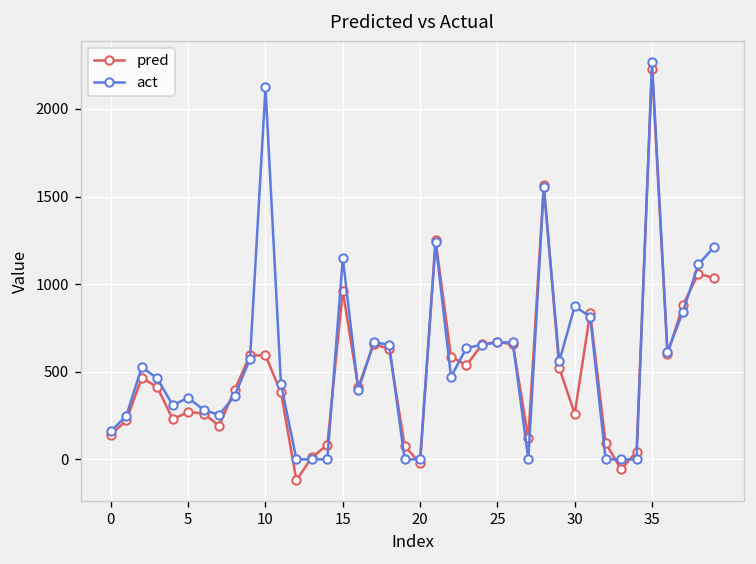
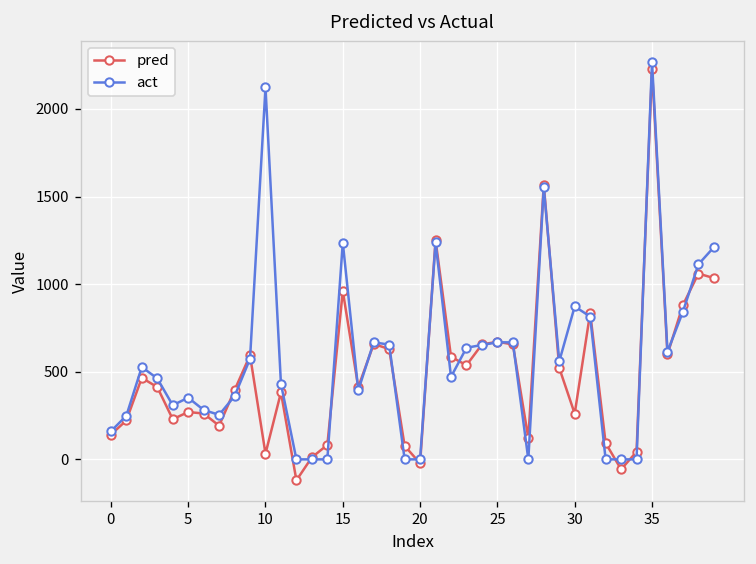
  {
    "pred": {
      "0": 140,
      "5": 270,
-     "10": 590,
+     "10": 30,
      "15": 960,
      "20": -20,
      "30": 260,
      "35": 2230
    },
    "act": {
      "0": 160,
      "5": 350,
      "10": 2120,
-     "15": 1150,
+     "15": 1240,
      "20": 0,
      "30": 870,
      "35": 2270
    }
  }
